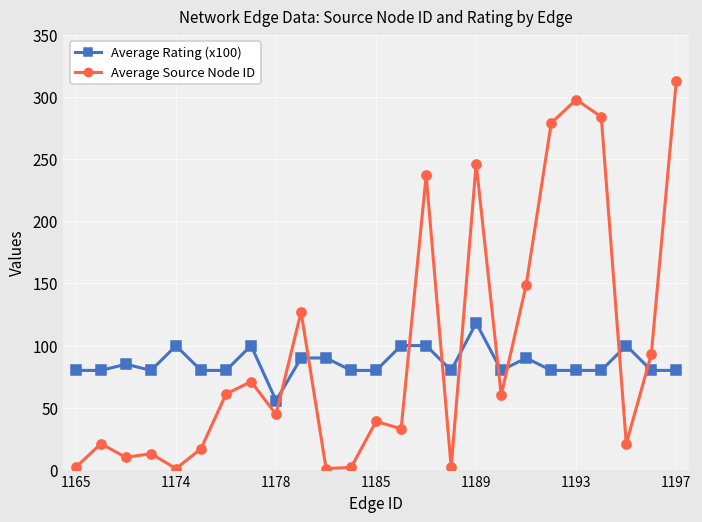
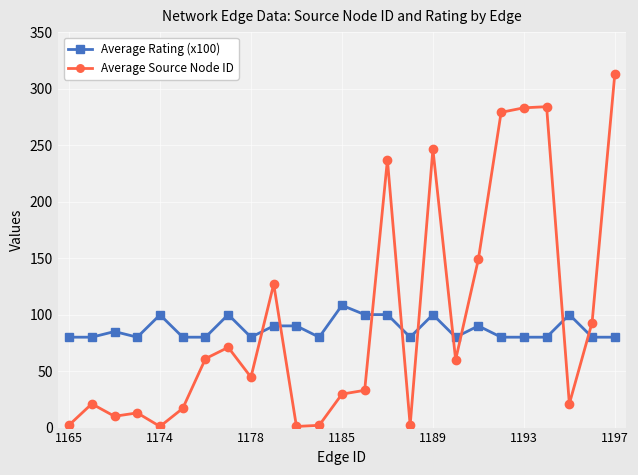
  {
    "Average Rating (x100)": {
      "1165": 80,
      "1174": 100,
-     "1178": 56,
-     "1185": 80,
-     "1189": 118,
+     "1178": 80,
+     "1185": 108,
+     "1189": 100,
      "1193": 80,
      "1197": 80
    },
    "Average Source Node ID": {
      "1165": 2,
      "1174": 1,
      "1178": 45,
-     "1185": 39,
+     "1185": 30,
      "1189": 246,
-     "1193": 298,
+     "1193": 283,
      "1197": 313
    }
  }
